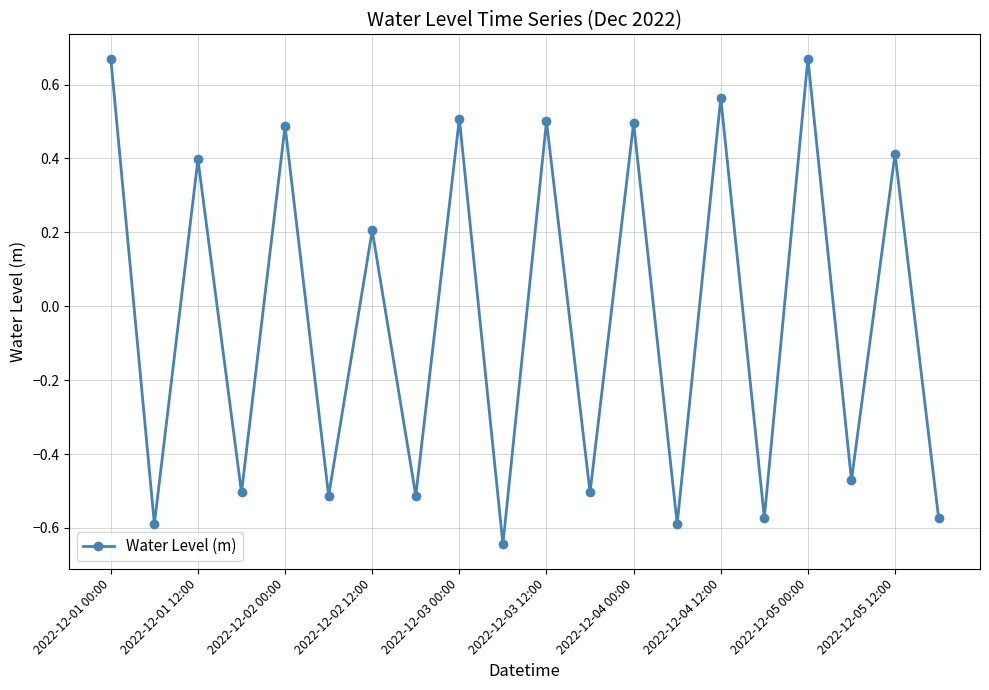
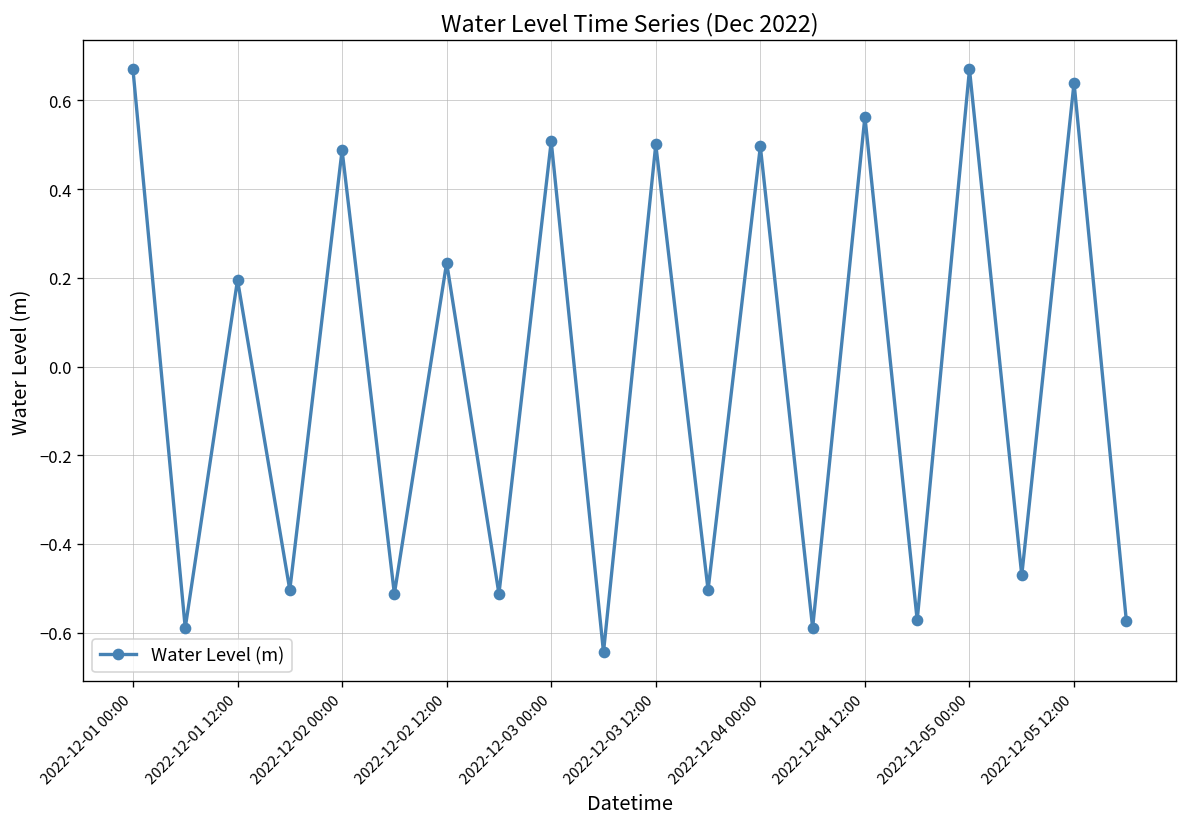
  {
    "2022-12-01 00:00": 0.67,
-   "2022-12-01 12:00": 0.40,
+   "2022-12-01 12:00": 0.20,
    "2022-12-02 00:00": 0.49,
-   "2022-12-02 12:00": 0.21,
+   "2022-12-02 12:00": 0.23,
    "2022-12-03 00:00": 0.51,
    "2022-12-03 12:00": 0.50,
    "2022-12-04 00:00": 0.50,
    "2022-12-04 12:00": 0.56,
    "2022-12-05 00:00": 0.67,
-   "2022-12-05 12:00": 0.41
+   "2022-12-05 12:00": 0.64
  }
